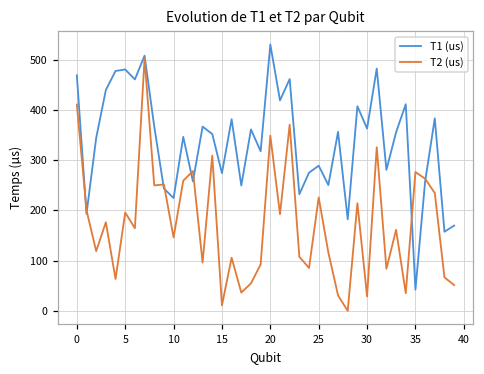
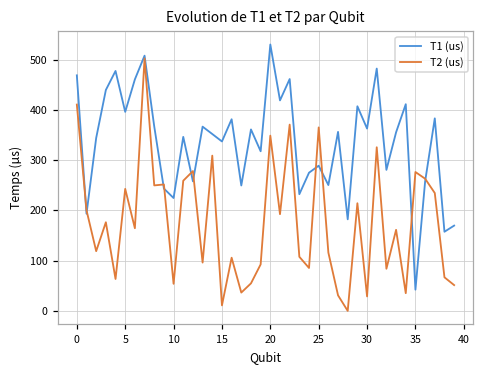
  {
    "T1 (us)": {
      "0": 470,
-     "5": 480,
+     "5": 400,
      "10": 220,
-     "15": 270,
+     "15": 340,
      "20": 530,
      "25": 290,
      "30": 360,
      "35": 40
    },
    "T2 (us)": {
      "0": 410,
-     "5": 200,
-     "10": 150,
+     "5": 240,
+     "10": 50,
      "15": 10,
      "20": 350,
-     "25": 230,
+     "25": 360,
      "30": 30,
      "35": 280
    }
  }
